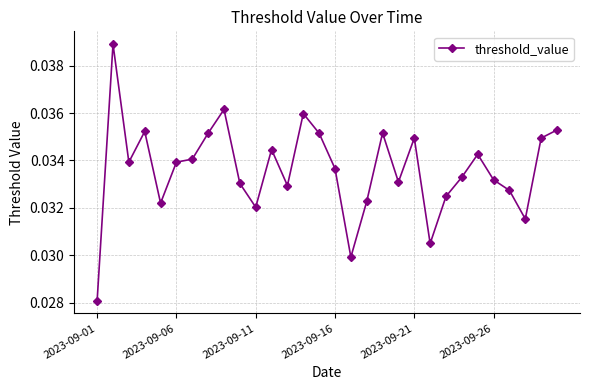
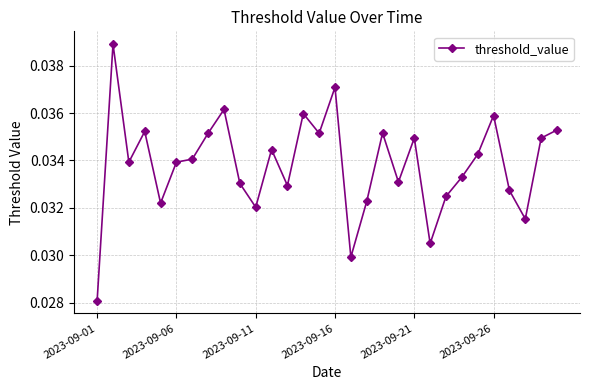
  {
    "2023-09-01": 0.0281,
    "2023-09-06": 0.0339,
    "2023-09-11": 0.0320,
-   "2023-09-16": 0.0337,
+   "2023-09-16": 0.0371,
    "2023-09-21": 0.0349,
-   "2023-09-26": 0.0332
+   "2023-09-26": 0.0359
  }
